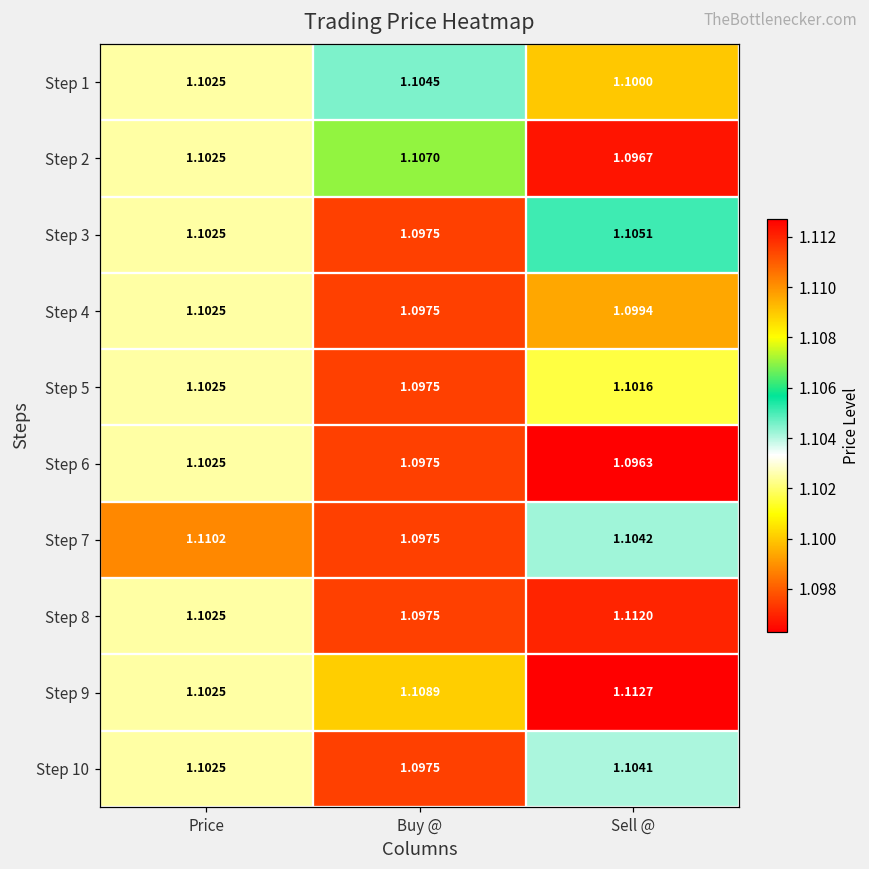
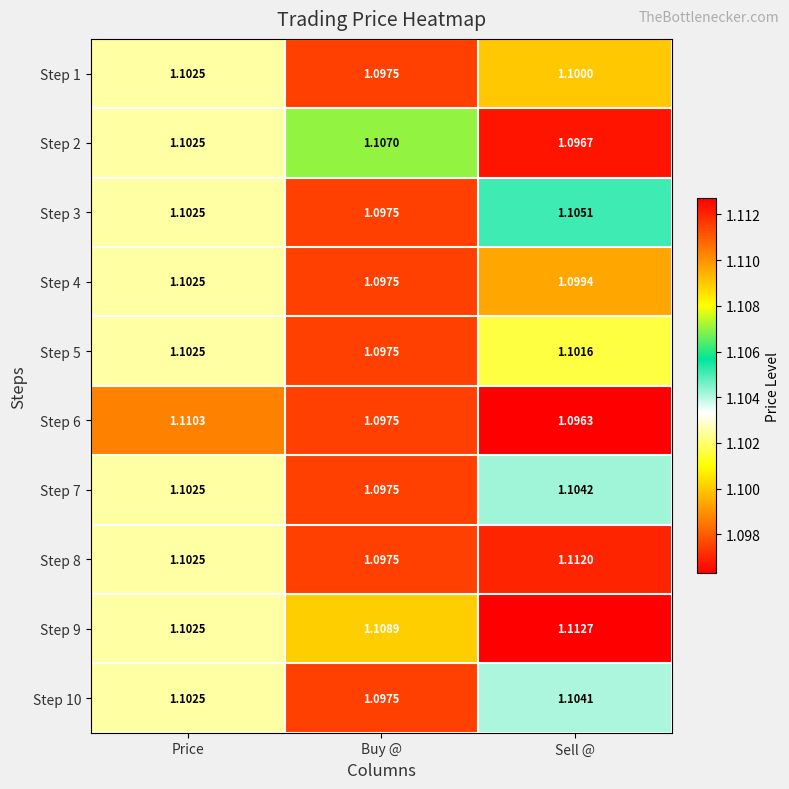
  {
    "Step 1": {
      "Price": 1.1025,
-     "Buy @": 1.1045,
+     "Buy @": 1.0975,
      "Sell @": 1.1000
    },
    "Step 2": {
      "Price": 1.1025,
      "Buy @": 1.1070,
      "Sell @": 1.0967
    },
    "Step 3": {
      "Price": 1.1025,
      "Buy @": 1.0975,
      "Sell @": 1.1051
    },
    "Step 4": {
      "Price": 1.1025,
      "Buy @": 1.0975,
      "Sell @": 1.0994
    },
    "Step 5": {
      "Price": 1.1025,
      "Buy @": 1.0975,
      "Sell @": 1.1016
    },
    "Step 6": {
-     "Price": 1.1025,
+     "Price": 1.1103,
      "Buy @": 1.0975,
      "Sell @": 1.0963
    },
    "Step 7": {
-     "Price": 1.1102,
+     "Price": 1.1025,
      "Buy @": 1.0975,
      "Sell @": 1.1042
    },
    "Step 8": {
      "Price": 1.1025,
      "Buy @": 1.0975,
      "Sell @": 1.1120
    },
    "Step 9": {
      "Price": 1.1025,
      "Buy @": 1.1089,
      "Sell @": 1.1127
    },
    "Step 10": {
      "Price": 1.1025,
      "Buy @": 1.0975,
      "Sell @": 1.1041
    }
  }
